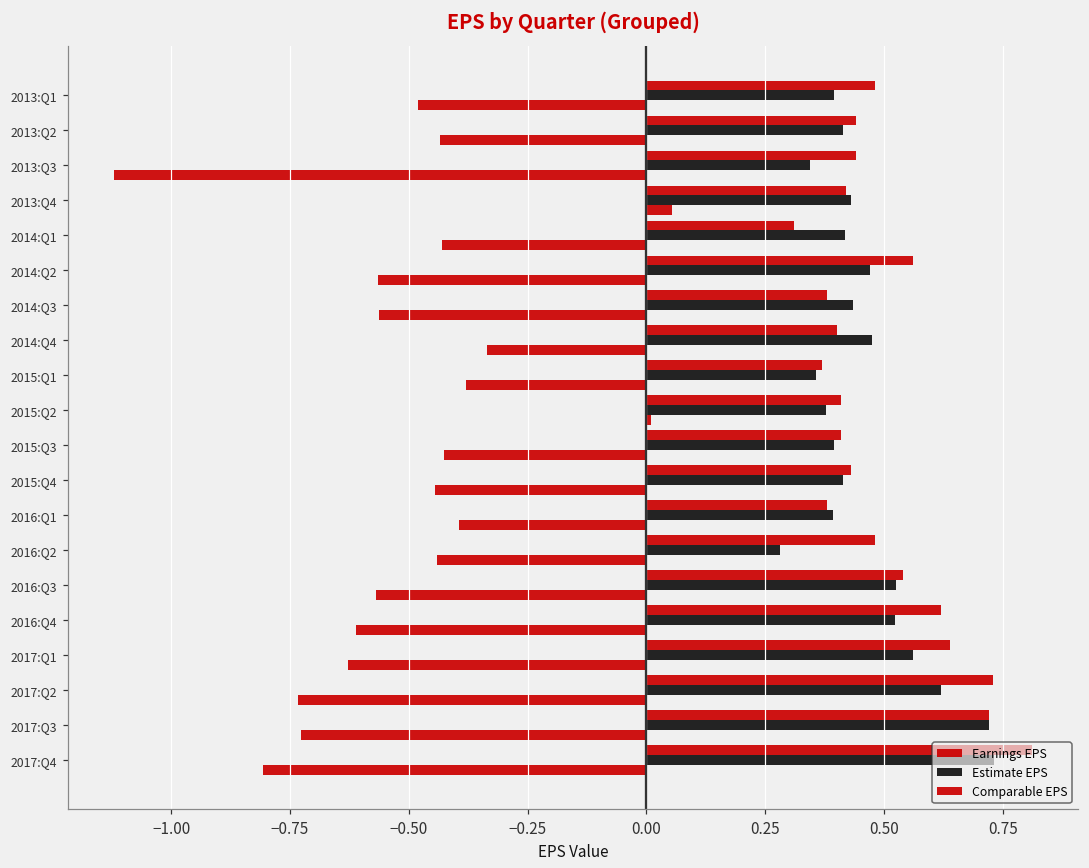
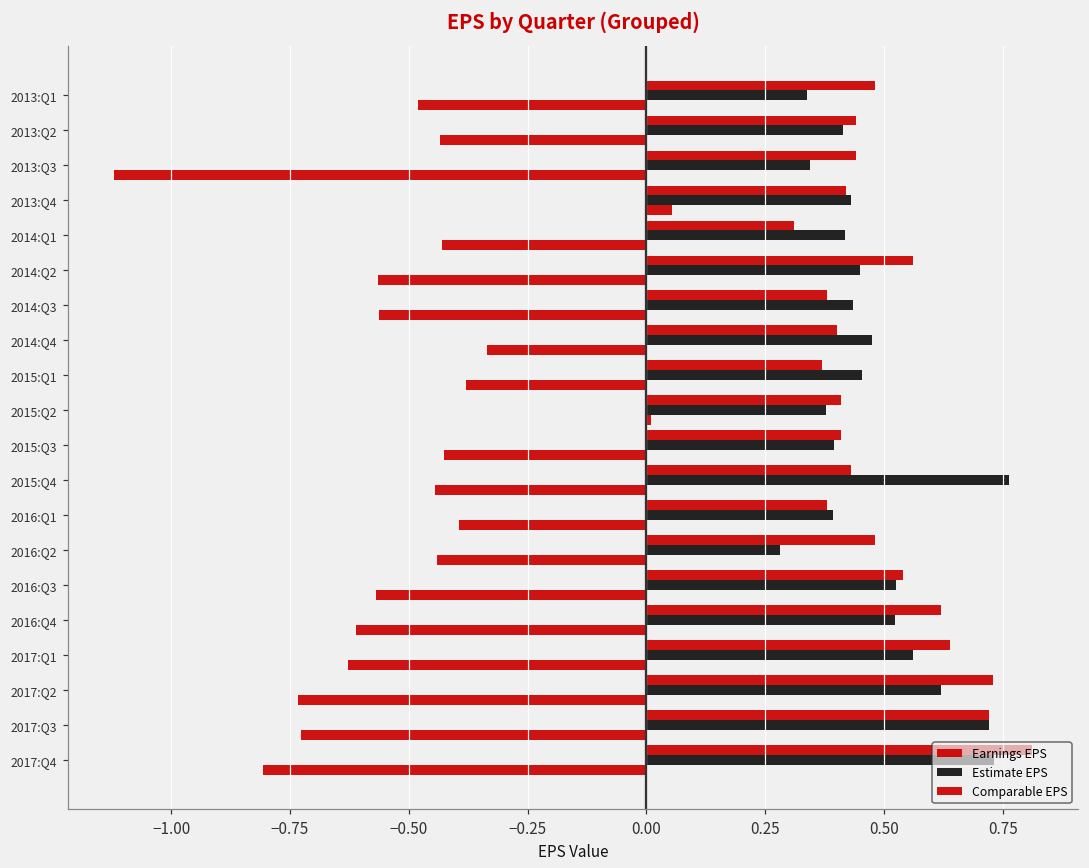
  {
    "Estimate EPS": {
-     "2013:Q1": 0.40,
+     "2013:Q1": 0.34,
      "2013:Q2": 0.41,
      "2013:Q3": 0.34,
      "2013:Q4": 0.43,
      "2014:Q1": 0.42,
-     "2014:Q2": 0.47,
+     "2014:Q2": 0.45,
      "2014:Q3": 0.44,
      "2014:Q4": 0.47,
-     "2015:Q1": 0.36,
+     "2015:Q1": 0.45,
      "2015:Q2": 0.38,
      "2015:Q3": 0.40,
-     "2015:Q4": 0.41,
+     "2015:Q4": 0.76,
      "2016:Q1": 0.39,
      "2016:Q2": 0.28,
      "2016:Q3": 0.53,
      "2016:Q4": 0.52,
      "2017:Q1": 0.56,
      "2017:Q2": 0.62,
      "2017:Q3": 0.72
    }
  }
